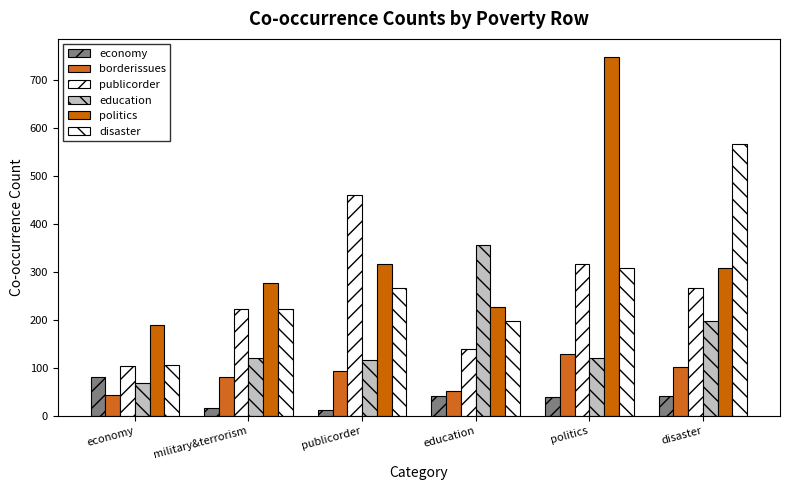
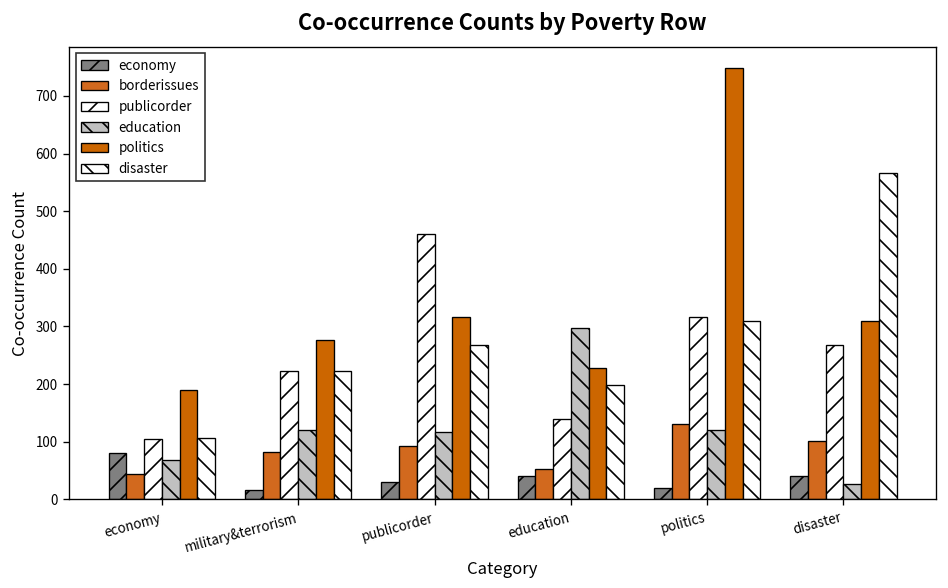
  {
    "economy": {
      "economy": 80,
      "military&terrorism": 20,
-     "publicorder": 10,
+     "publicorder": 30,
      "education": 40,
-     "politics": 40,
+     "politics": 20,
      "disaster": 40
    },
    "education": {
      "economy": 70,
      "military&terrorism": 120,
      "publicorder": 120,
-     "education": 360,
+     "education": 300,
      "politics": 120,
-     "disaster": 200
+     "disaster": 30
    }
  }
